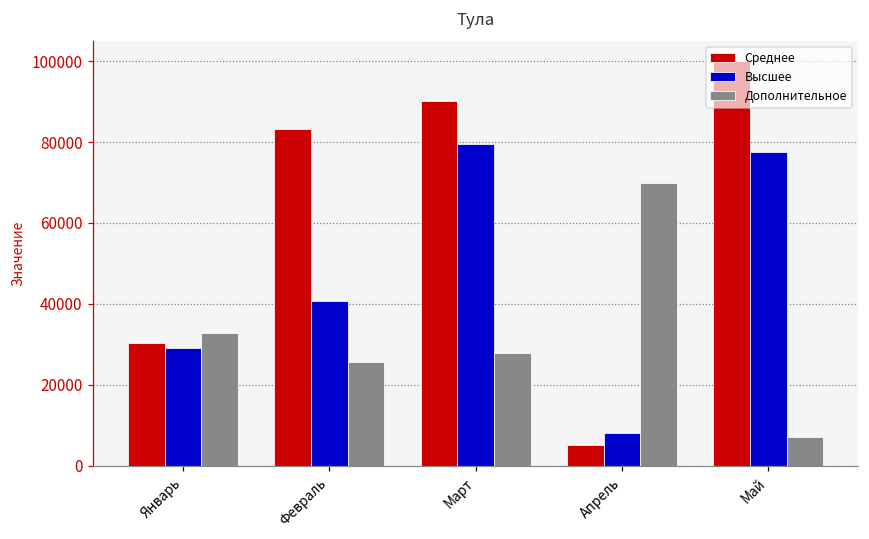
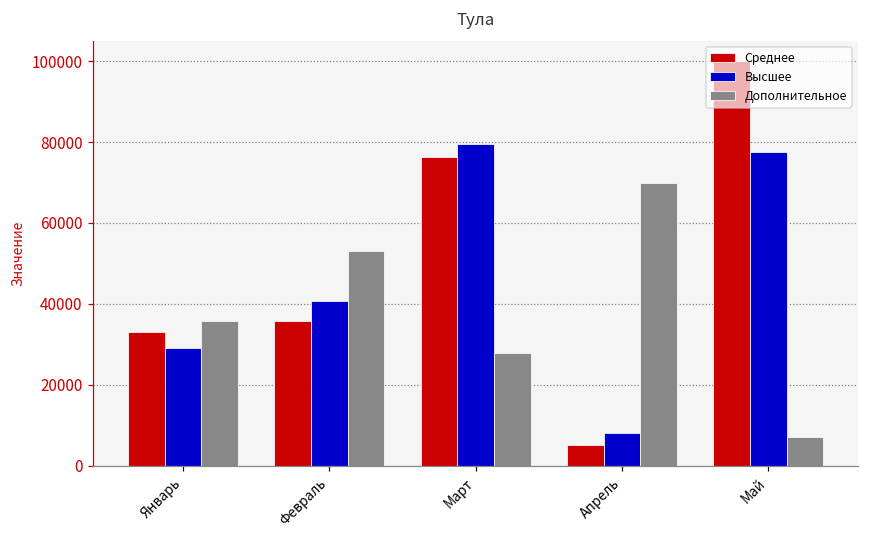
  {
    "Среднее": {
-     "Январь": 30000,
-     "Февраль": 83000,
-     "Март": 90000,
+     "Январь": 33000,
+     "Февраль": 36000,
+     "Март": 76000,
      "Апрель": 5000
    },
    "Высшее": {
      "Январь": 29000,
      "Февраль": 41000,
      "Март": 79000,
      "Апрель": 8000,
      "Май": 78000
    },
    "Дополнительное": {
-     "Январь": 33000,
-     "Февраль": 26000,
+     "Январь": 36000,
+     "Февраль": 53000,
      "Март": 28000,
      "Апрель": 70000,
      "Май": 7000
    }
  }
